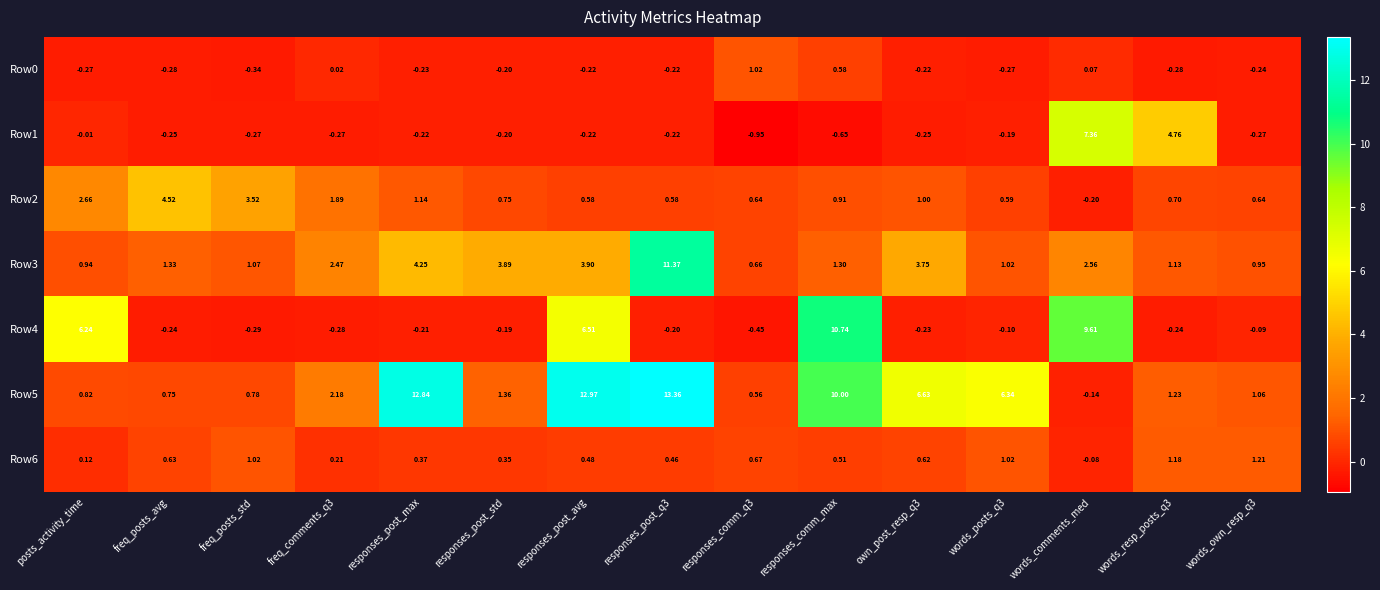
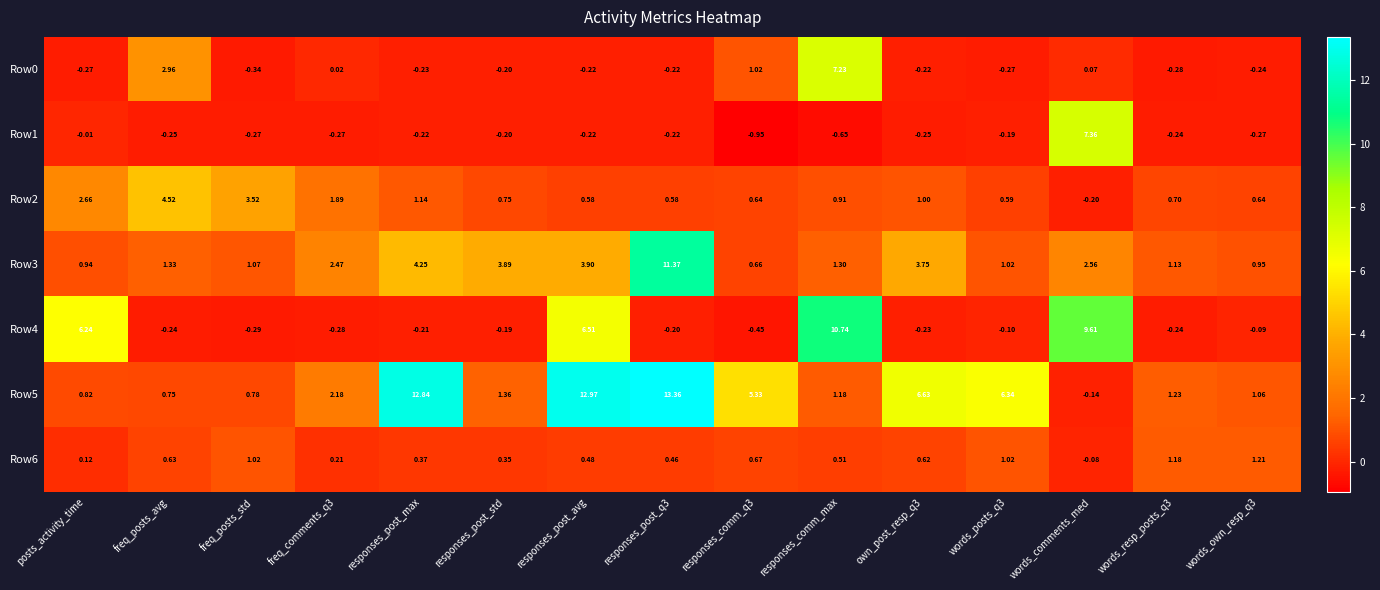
  {
    "Row0": {
      "posts_activity_time": -0.27,
-     "freq_posts_avg": -0.28,
+     "freq_posts_avg": 2.96,
      "freq_posts_std": -0.34,
      "freq_comments_q3": 0.02,
      "responses_post_max": -0.23,
      "responses_post_std": -0.20,
      "responses_post_avg": -0.22,
      "responses_post_q3": -0.22,
      "responses_comm_q3": 1.02,
-     "responses_comm_max": 0.58,
+     "responses_comm_max": 7.23,
      "own_post_resp_q3": -0.22,
      "words_posts_q3": -0.27,
      "words_comments_med": 0.07,
      "words_resp_posts_q3": -0.28,
      "words_own_resp_q3": -0.24
    },
    "Row1": {
      "posts_activity_time": -0.01,
      "freq_posts_avg": -0.25,
      "freq_posts_std": -0.27,
      "freq_comments_q3": -0.27,
      "responses_post_max": -0.22,
      "responses_post_std": -0.20,
      "responses_post_avg": -0.22,
      "responses_post_q3": -0.22,
      "responses_comm_q3": -0.95,
      "responses_comm_max": -0.65,
      "own_post_resp_q3": -0.25,
      "words_posts_q3": -0.19,
      "words_comments_med": 7.36,
-     "words_resp_posts_q3": 4.76,
+     "words_resp_posts_q3": -0.24,
      "words_own_resp_q3": -0.27
    },
    "Row2": {
      "posts_activity_time": 2.66,
      "freq_posts_avg": 4.52,
      "freq_posts_std": 3.52,
      "freq_comments_q3": 1.89,
      "responses_post_max": 1.14,
      "responses_post_std": 0.75,
      "responses_post_avg": 0.58,
      "responses_post_q3": 0.58,
      "responses_comm_q3": 0.64,
      "responses_comm_max": 0.91,
      "own_post_resp_q3": 1.00,
      "words_posts_q3": 0.59,
      "words_comments_med": -0.20,
      "words_resp_posts_q3": 0.70,
      "words_own_resp_q3": 0.64
    },
    "Row3": {
      "posts_activity_time": 0.94,
      "freq_posts_avg": 1.33,
      "freq_posts_std": 1.07,
      "freq_comments_q3": 2.47,
      "responses_post_max": 4.25,
      "responses_post_std": 3.89,
      "responses_post_avg": 3.90,
      "responses_post_q3": 11.37,
      "responses_comm_q3": 0.66,
      "responses_comm_max": 1.30,
      "own_post_resp_q3": 3.75,
      "words_posts_q3": 1.02,
      "words_comments_med": 2.56,
      "words_resp_posts_q3": 1.13,
      "words_own_resp_q3": 0.95
    },
    "Row4": {
      "posts_activity_time": 6.24,
      "freq_posts_avg": -0.24,
      "freq_posts_std": -0.29,
      "freq_comments_q3": -0.28,
      "responses_post_max": -0.21,
      "responses_post_std": -0.19,
      "responses_post_avg": 6.51,
      "responses_post_q3": -0.20,
      "responses_comm_q3": -0.45,
      "responses_comm_max": 10.74,
      "own_post_resp_q3": -0.23,
      "words_posts_q3": -0.10,
      "words_comments_med": 9.61,
      "words_resp_posts_q3": -0.24,
      "words_own_resp_q3": -0.09
    },
    "Row5": {
      "posts_activity_time": 0.82,
      "freq_posts_avg": 0.75,
      "freq_posts_std": 0.78,
      "freq_comments_q3": 2.18,
      "responses_post_max": 12.84,
      "responses_post_std": 1.36,
      "responses_post_avg": 12.97,
      "responses_post_q3": 13.36,
-     "responses_comm_q3": 0.56,
-     "responses_comm_max": 10.00,
+     "responses_comm_q3": 5.33,
+     "responses_comm_max": 1.18,
      "own_post_resp_q3": 6.63,
      "words_posts_q3": 6.34,
      "words_comments_med": -0.14,
      "words_resp_posts_q3": 1.23,
      "words_own_resp_q3": 1.06
    },
    "Row6": {
      "posts_activity_time": 0.12,
      "freq_posts_avg": 0.63,
      "freq_posts_std": 1.02,
      "freq_comments_q3": 0.21,
      "responses_post_max": 0.37,
      "responses_post_std": 0.35,
      "responses_post_avg": 0.48,
      "responses_post_q3": 0.46,
      "responses_comm_q3": 0.67,
      "responses_comm_max": 0.51,
      "own_post_resp_q3": 0.62,
      "words_posts_q3": 1.02,
      "words_comments_med": -0.08,
      "words_resp_posts_q3": 1.18,
      "words_own_resp_q3": 1.21
    }
  }
